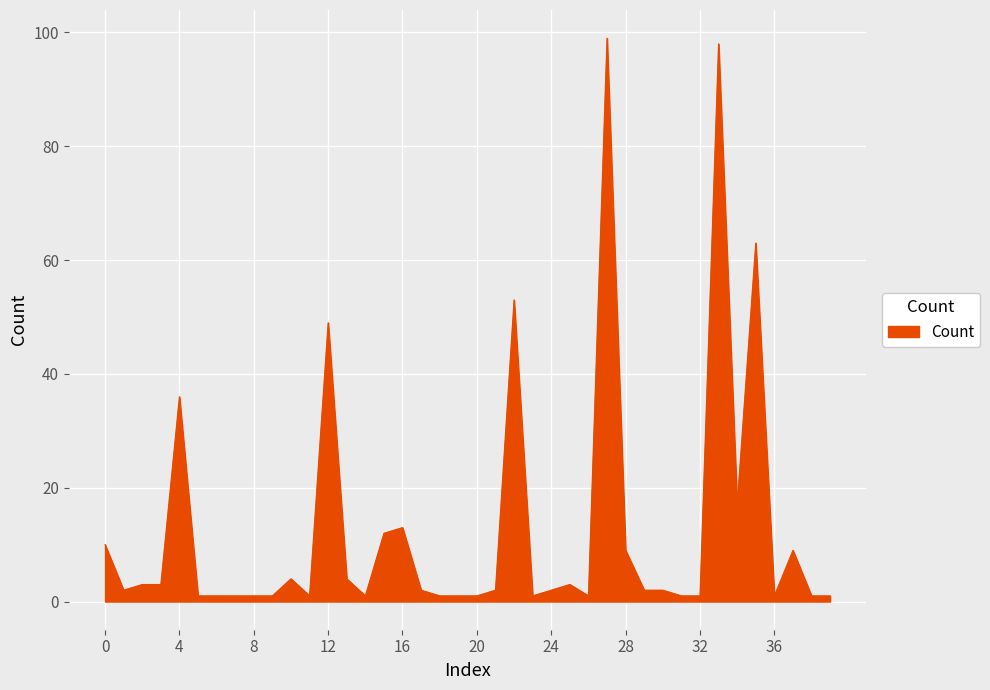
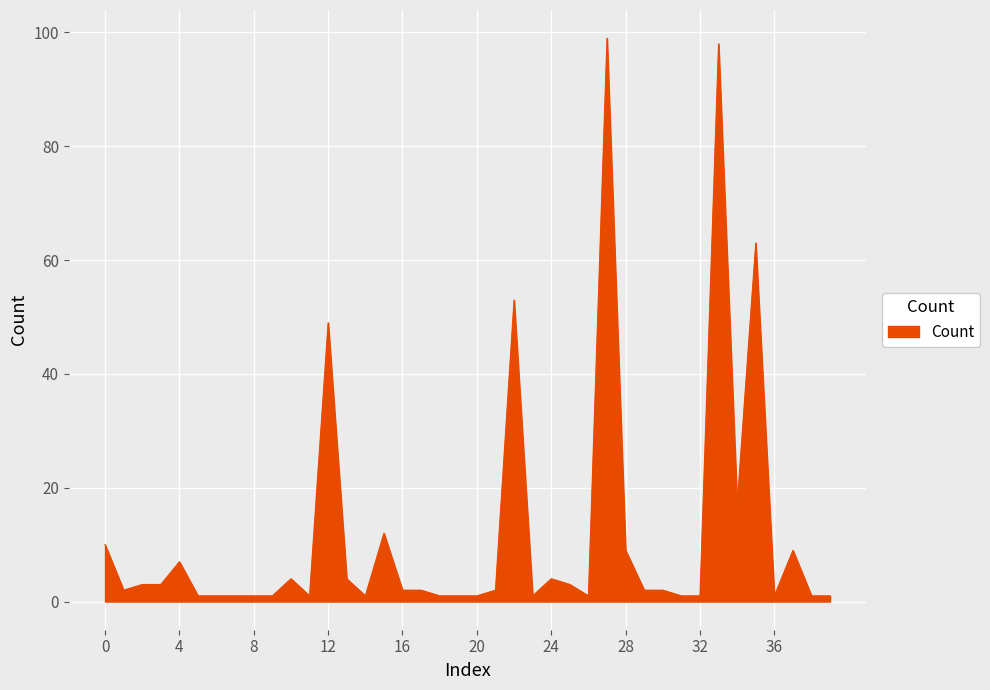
  {
    "0": 10,
-   "4": 36,
+   "4": 7,
    "8": 1,
    "12": 49,
-   "16": 13,
+   "16": 2,
    "20": 1,
-   "24": 2,
+   "24": 4,
    "28": 9,
    "32": 1,
    "36": 1
  }
